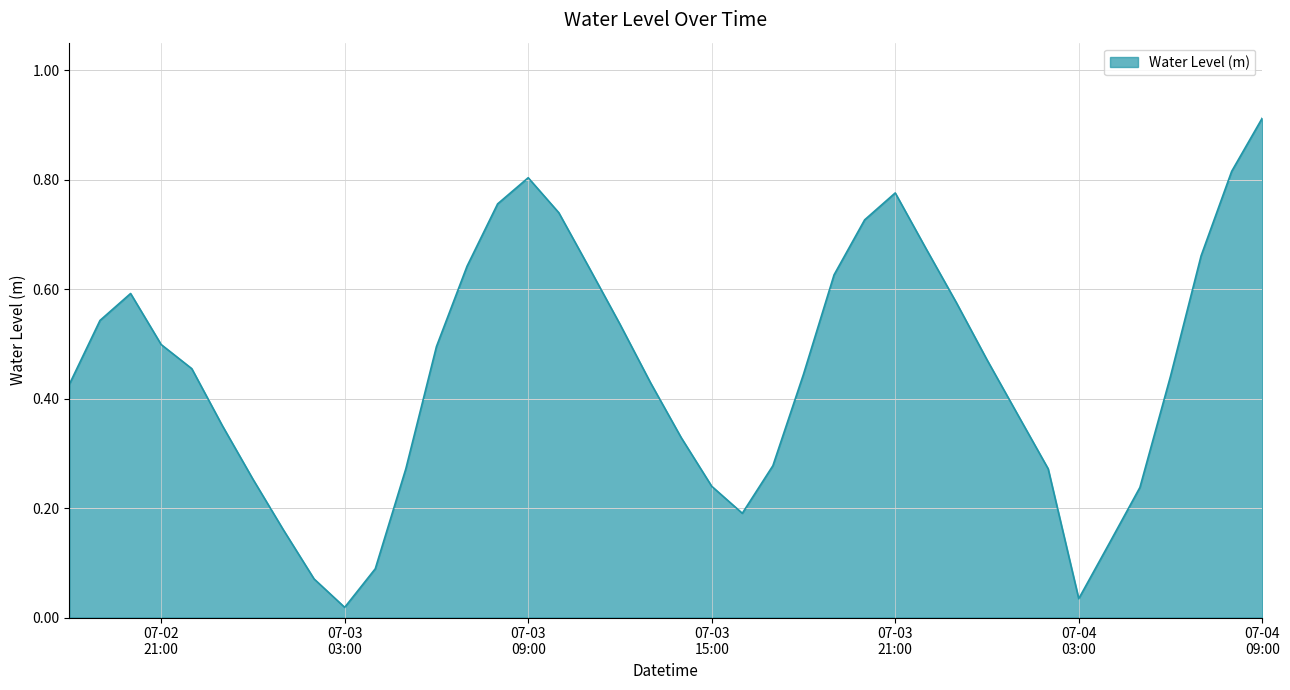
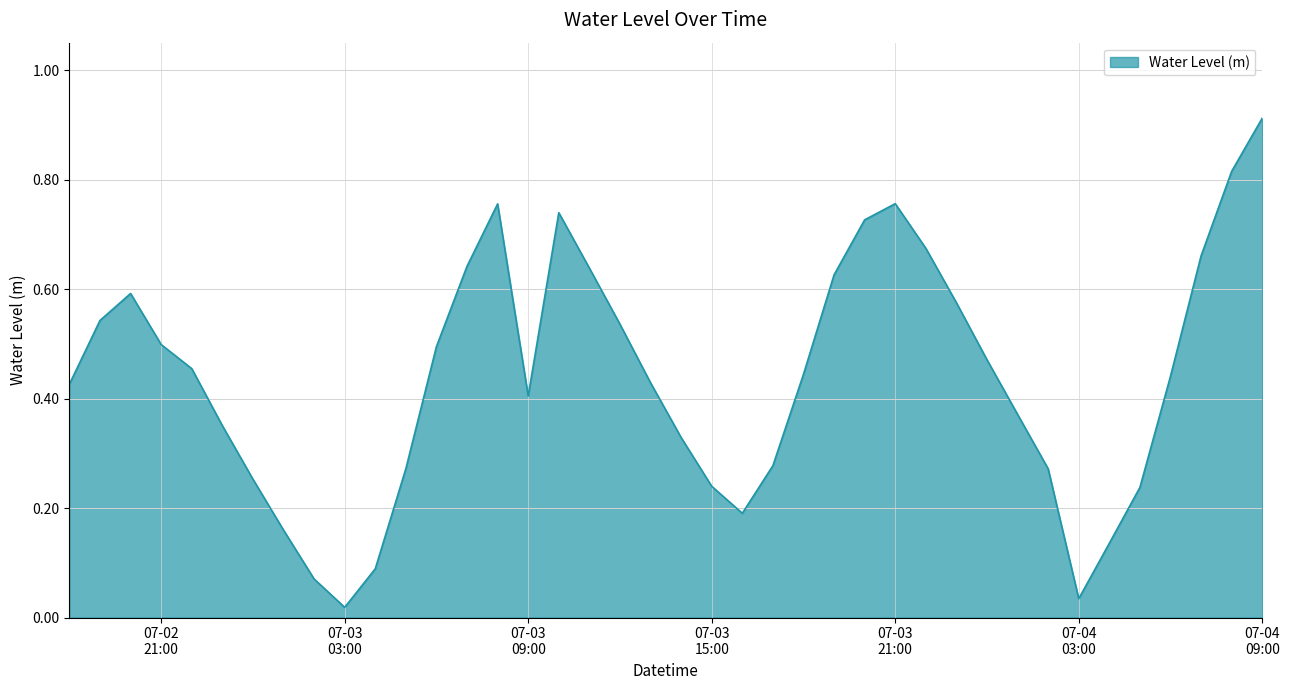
  {
    "07-02 21:00": 0.50,
    "07-03 03:00": 0.02,
-   "07-03 09:00": 0.80,
+   "07-03 09:00": 0.40,
    "07-03 15:00": 0.24,
-   "07-03 21:00": 0.78,
+   "07-03 21:00": 0.76,
    "07-04 03:00": 0.03,
    "07-04 09:00": 0.91
  }
